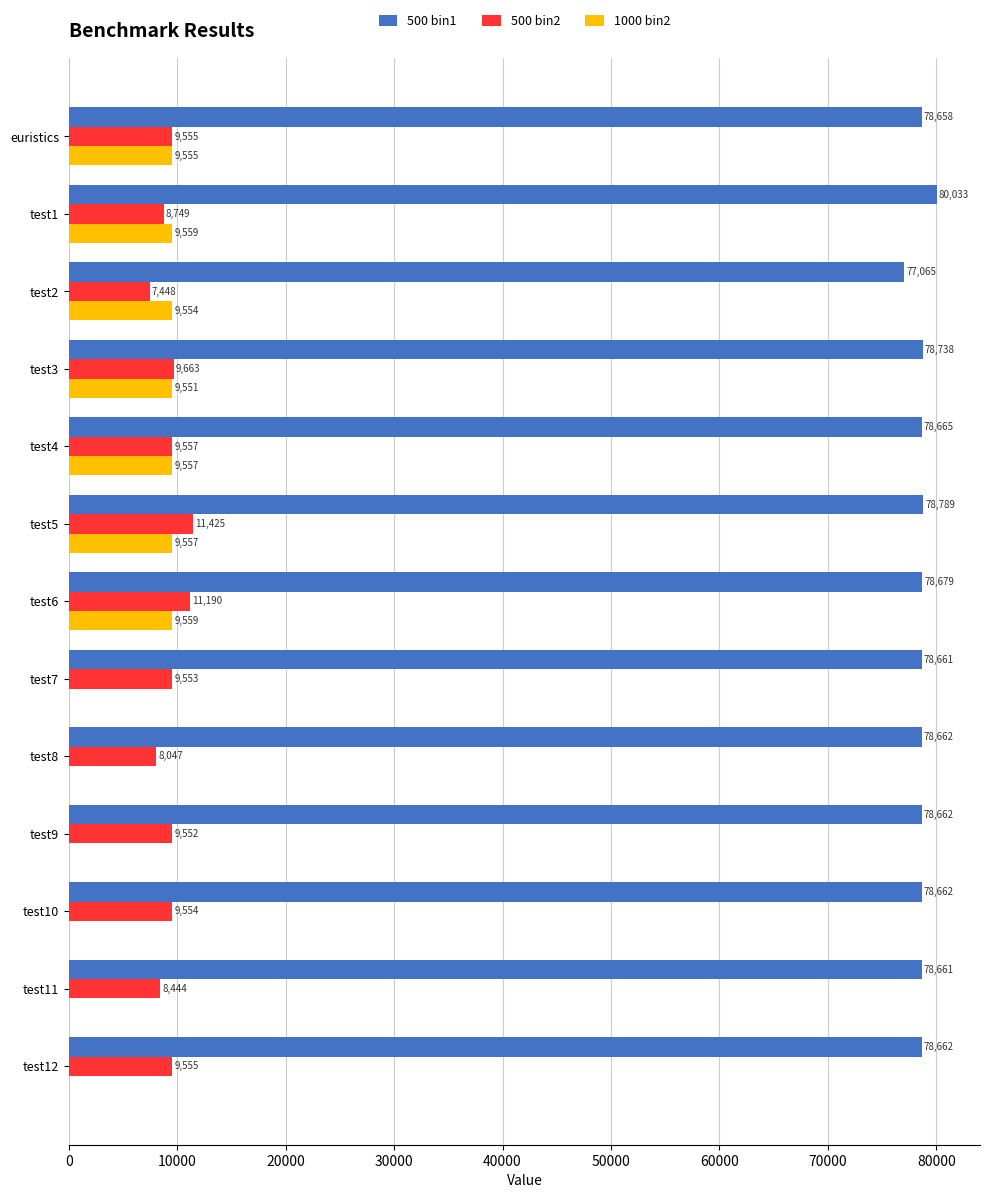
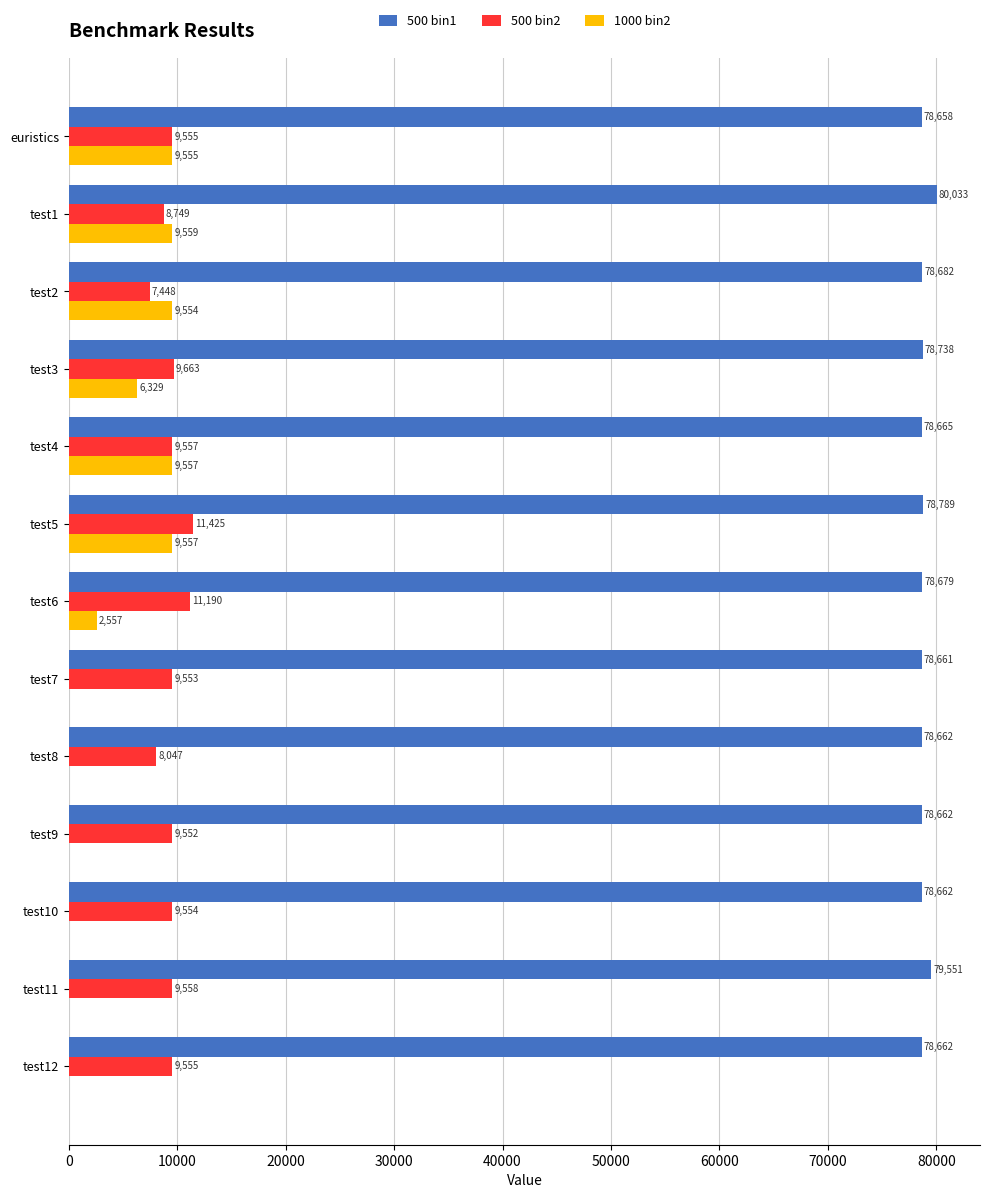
  {
    "500 bin1": {
      "euristics": "78,658",
      "test1": "80,033",
-     "test2": "77,065",
+     "test2": "78,682",
      "test3": "78,738",
      "test4": "78,665",
      "test5": "78,789",
      "test6": "78,679",
      "test7": "78,661",
      "test8": "78,662",
      "test9": "78,662",
      "test10": "78,662",
-     "test11": "78,661",
+     "test11": "79,551",
      "test12": "78,662"
    },
    "500 bin2": {
      "euristics": "9,555",
      "test1": "8,749",
      "test2": "7,448",
      "test3": "9,663",
      "test4": "9,557",
      "test5": "11,425",
      "test6": "11,190",
      "test7": "9,553",
      "test8": "8,047",
      "test9": "9,552",
      "test10": "9,554",
-     "test11": "8,444",
+     "test11": "9,558",
      "test12": "9,555"
    },
    "1000 bin2": {
      "euristics": "9,555",
      "test1": "9,559",
      "test2": "9,554",
-     "test3": "9,551",
+     "test3": "6,329",
      "test4": "9,557",
      "test5": "9,557",
-     "test6": "9,559"
+     "test6": "2,557"
    }
  }
